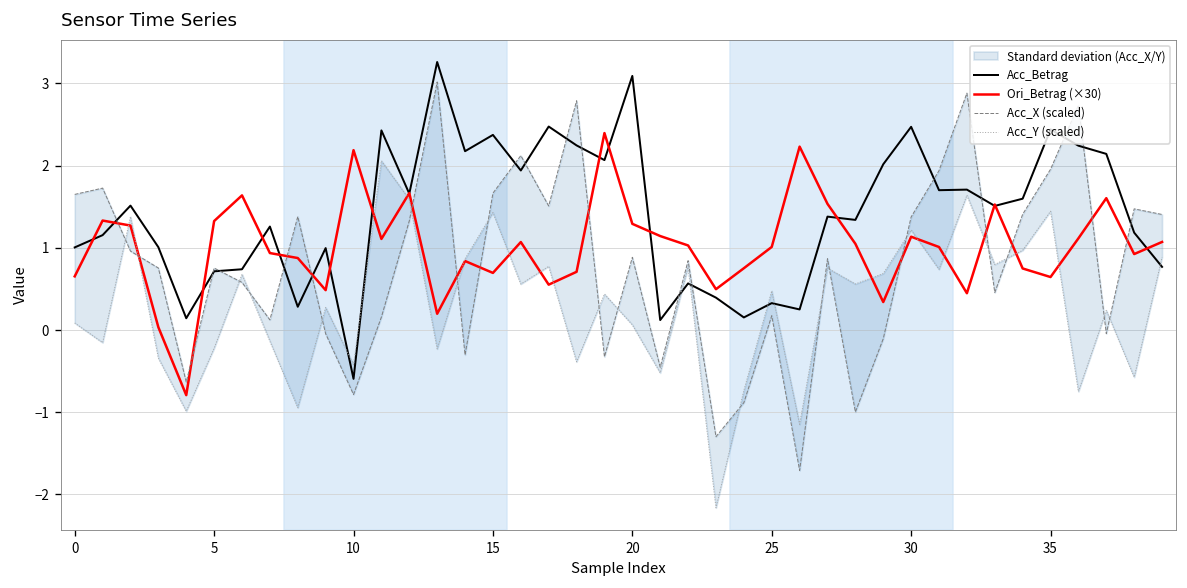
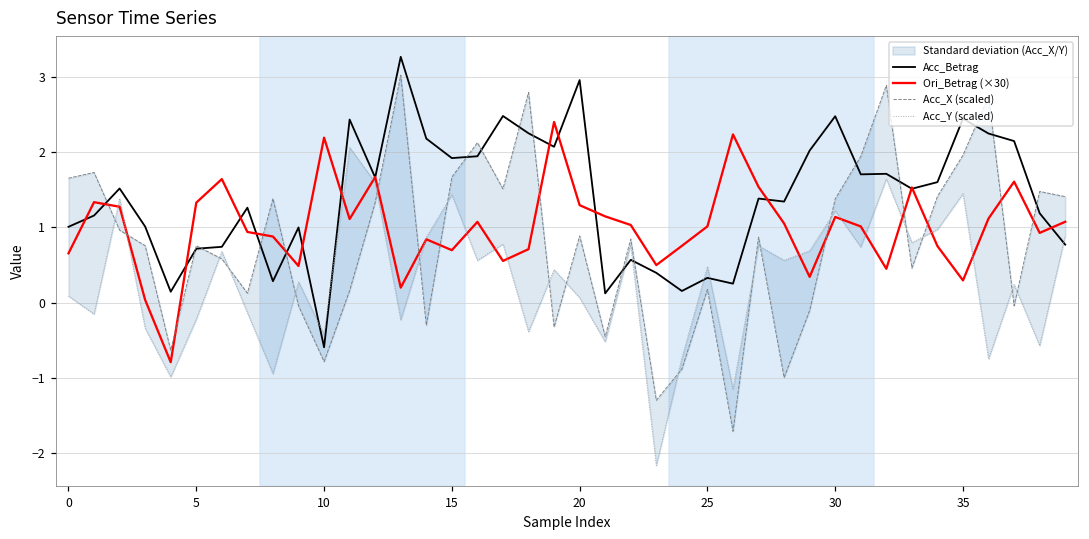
  {
    "Acc_Betrag": {
      "0": 1.0,
      "5": 0.7,
      "10": -0.6,
-     "15": 2.4,
-     "20": 3.1,
+     "15": 1.9,
+     "20": 3.0,
      "25": 0.3,
      "30": 2.5
    },
    "Ori_Betrag (×30)": {
      "0": 0.7,
      "5": 1.3,
      "10": 2.2,
      "15": 0.7,
      "20": 1.3,
      "25": 1.0,
      "30": 1.1,
-     "35": 0.6
+     "35": 0.3
    },
    "Acc_X (scaled)": {
      "10": -0.8,
      "25": 0.2
    },
    "Acc_Y (scaled)": {
      "0": 0.1,
      "5": -0.2,
      "15": 1.4,
      "20": 0.1,
      "30": 1.2,
      "35": 1.4
    }
  }
